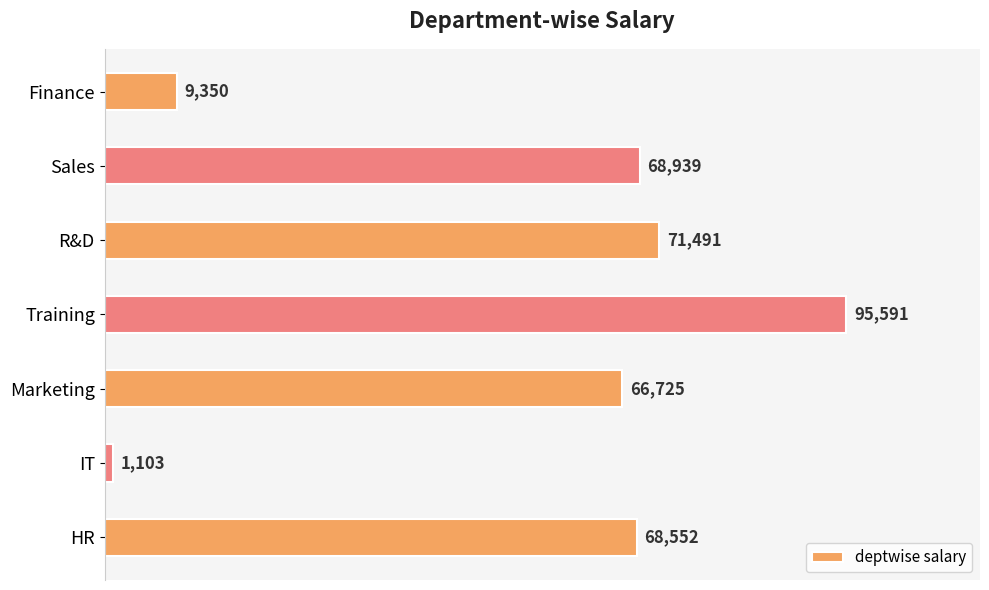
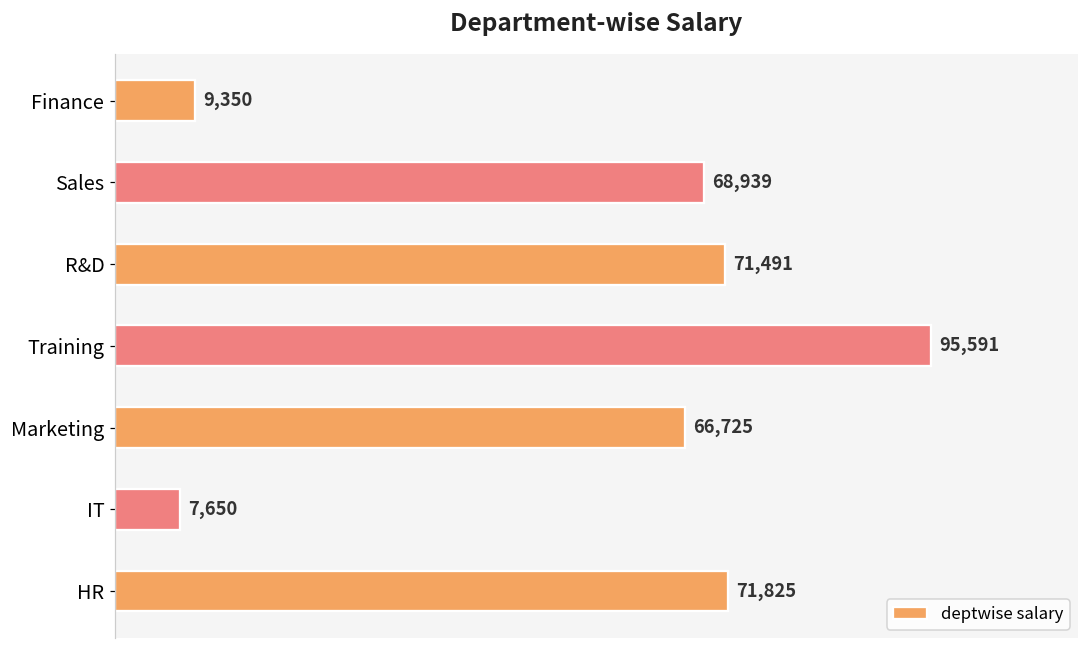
  {
    "Finance": "9,350",
    "Sales": "68,939",
    "R&D": "71,491",
    "Training": "95,591",
    "Marketing": "66,725",
-   "IT": "1,103",
-   "HR": "68,552"
+   "IT": "7,650",
+   "HR": "71,825"
  }
